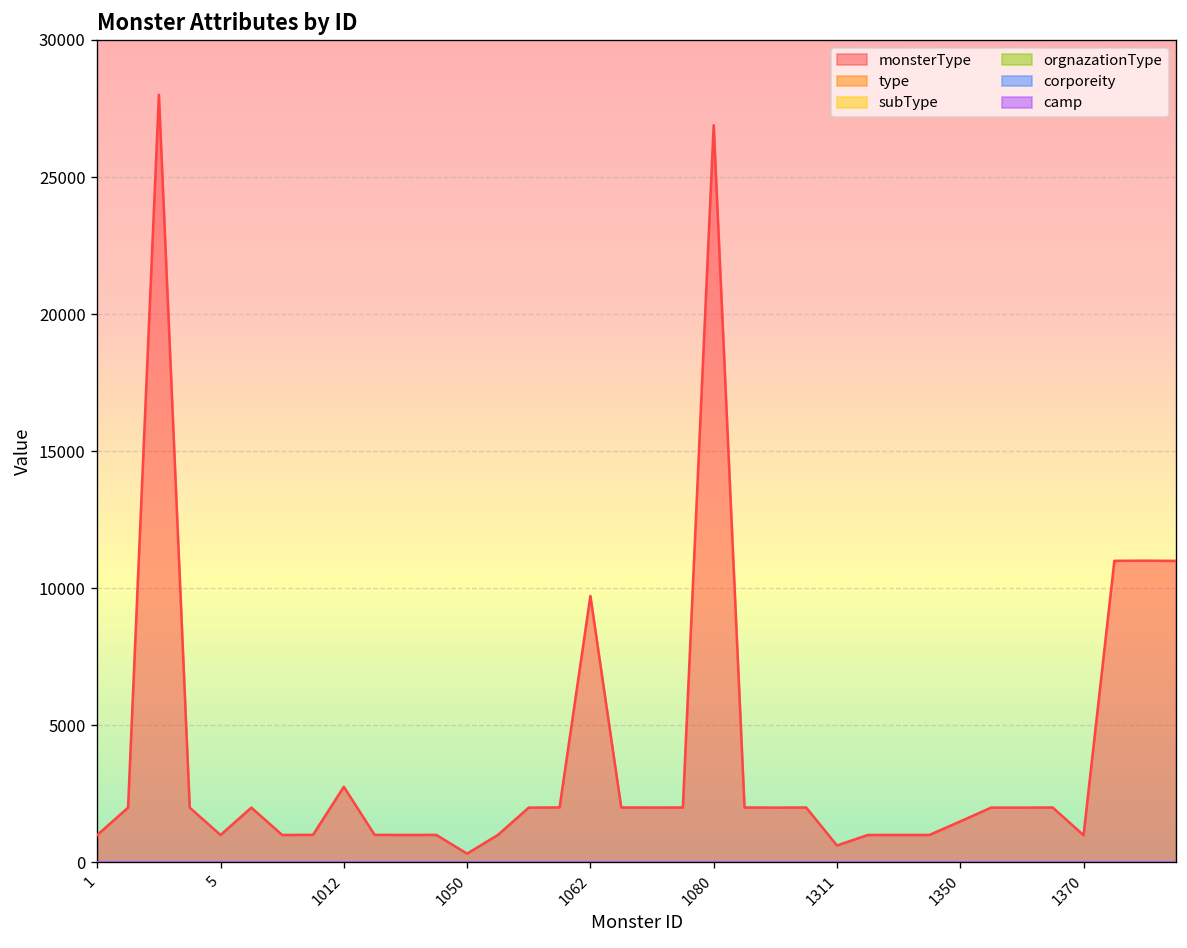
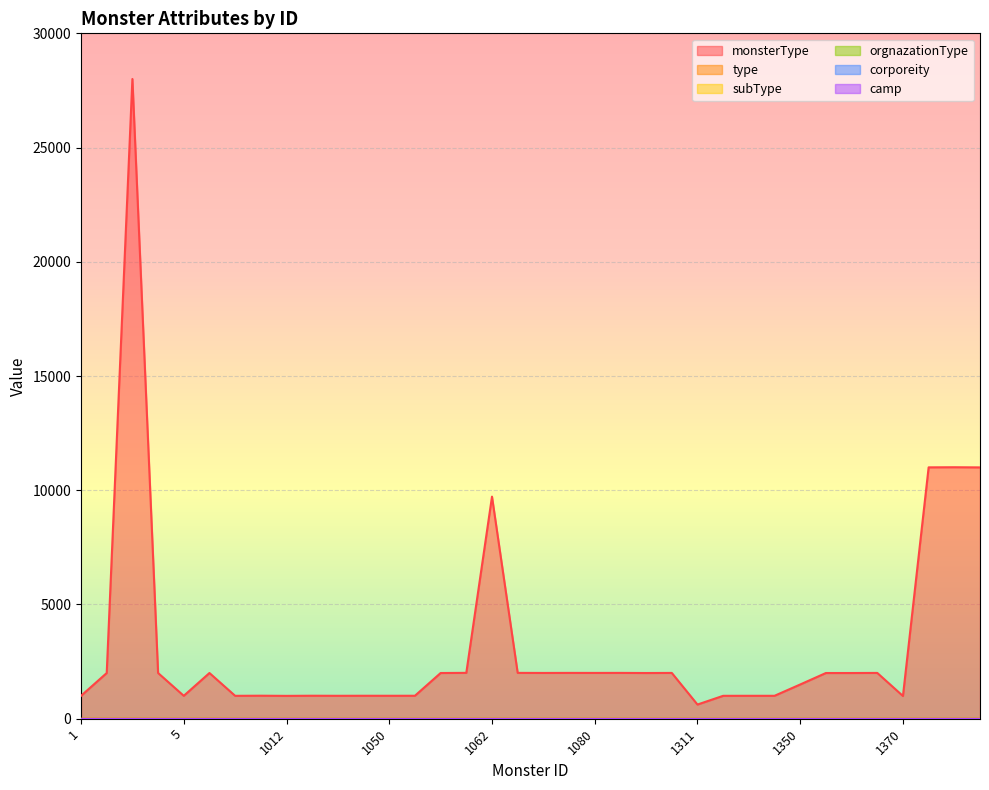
  {
    "monsterType": {
-     "1012": 2800,
-     "1050": 300,
+     "1012": 1000,
+     "1050": 1000,
      "1062": 9700,
-     "1080": 26900,
+     "1080": 2000,
      "1311": 600,
      "1350": 1500,
      "1370": 1000
    },
    "camp": {
      "1012": 0,
      "1050": 0,
      "1062": 0,
      "1080": 0,
      "1311": 0,
      "1350": 0,
      "1370": 0
    }
  }
